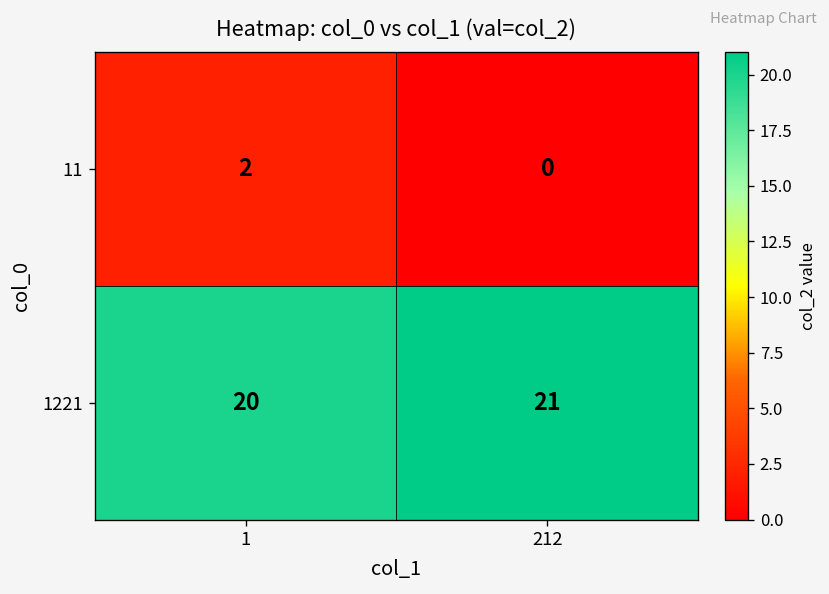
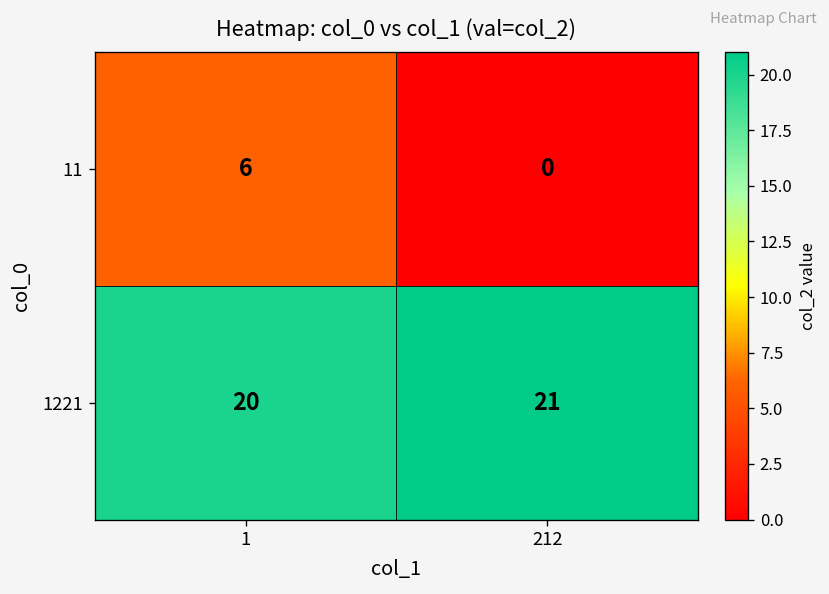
  {
    "11": {
-     "1": 2,
+     "1": 6,
      "212": 0
    },
    "1221": {
      "1": 20,
      "212": 21
    }
  }
